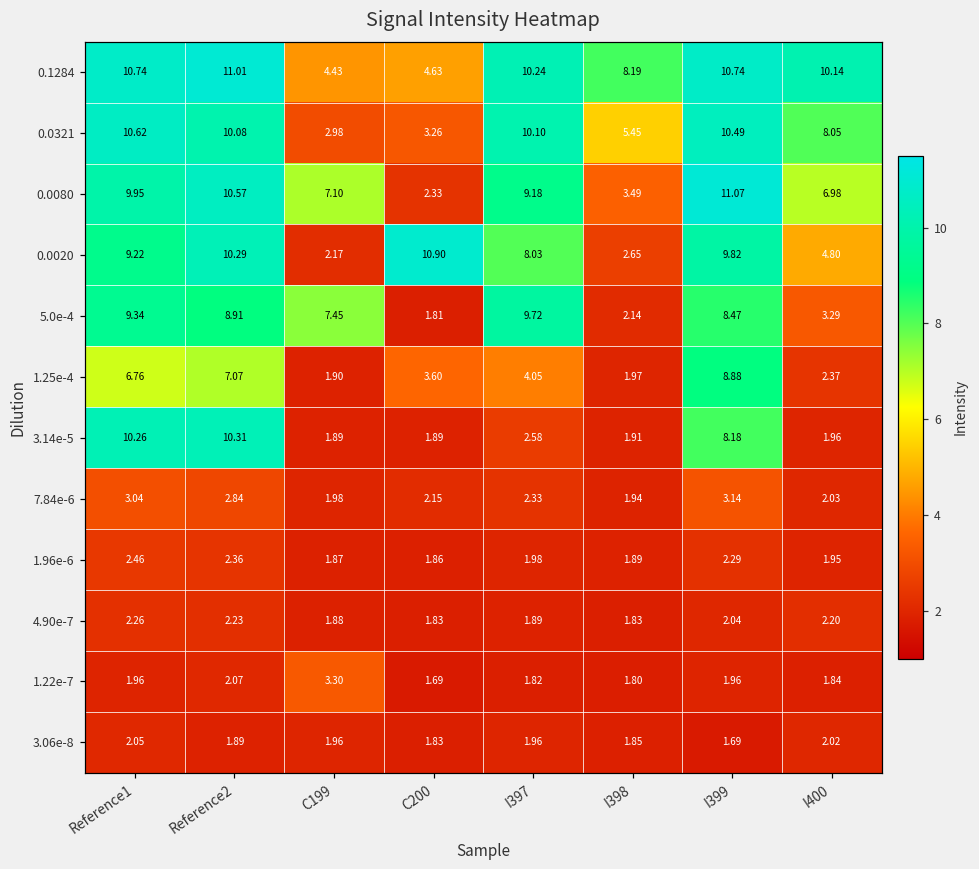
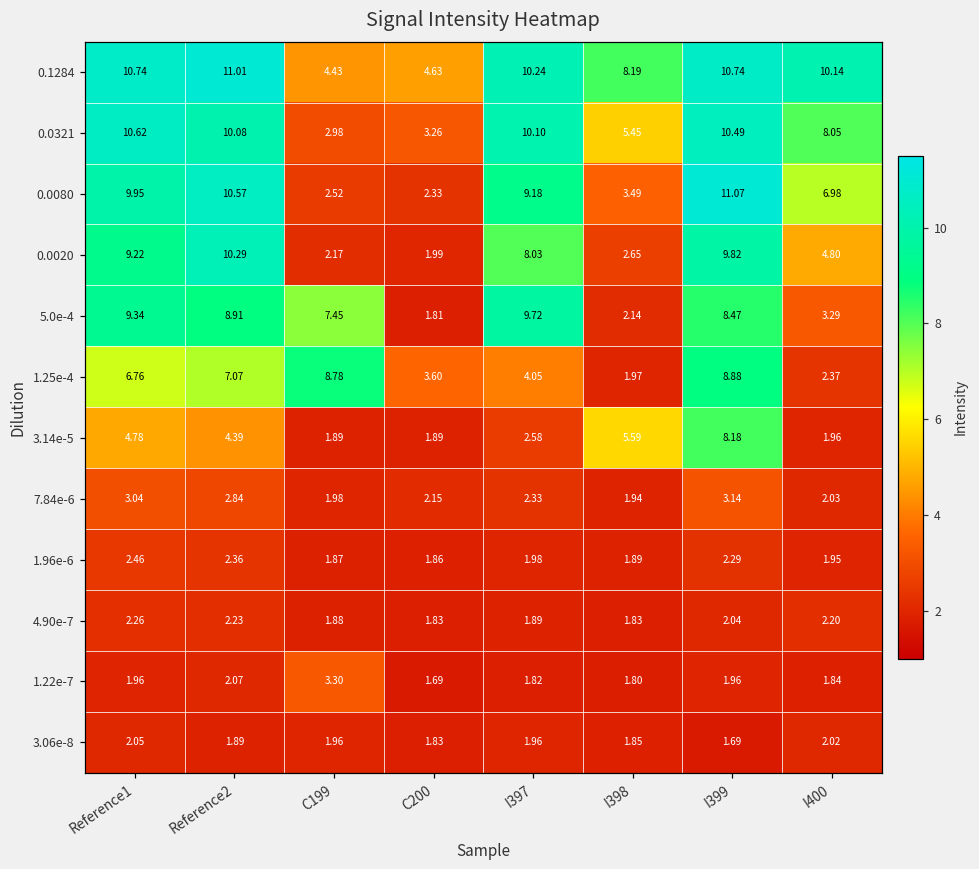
  {
    "0.1284": {
      "Reference1": 10.74,
      "Reference2": 11.01,
      "C199": 4.43,
      "C200": 4.63,
      "I397": 10.24,
      "I398": 8.19,
      "I399": 10.74,
      "I400": 10.14
    },
    "0.0321": {
      "Reference1": 10.62,
      "Reference2": 10.08,
      "C199": 2.98,
      "C200": 3.26,
      "I397": 10.10,
      "I398": 5.45,
      "I399": 10.49,
      "I400": 8.05
    },
    "0.0080": {
      "Reference1": 9.95,
      "Reference2": 10.57,
-     "C199": 7.10,
+     "C199": 2.52,
      "C200": 2.33,
      "I397": 9.18,
      "I398": 3.49,
      "I399": 11.07,
      "I400": 6.98
    },
    "0.0020": {
      "Reference1": 9.22,
      "Reference2": 10.29,
      "C199": 2.17,
-     "C200": 10.90,
+     "C200": 1.99,
      "I397": 8.03,
      "I398": 2.65,
      "I399": 9.82,
      "I400": 4.80
    },
    "5.0e-4": {
      "Reference1": 9.34,
      "Reference2": 8.91,
      "C199": 7.45,
      "C200": 1.81,
      "I397": 9.72,
      "I398": 2.14,
      "I399": 8.47,
      "I400": 3.29
    },
    "1.25e-4": {
      "Reference1": 6.76,
      "Reference2": 7.07,
-     "C199": 1.90,
+     "C199": 8.78,
      "C200": 3.60,
      "I397": 4.05,
      "I398": 1.97,
      "I399": 8.88,
      "I400": 2.37
    },
    "3.14e-5": {
-     "Reference1": 10.26,
-     "Reference2": 10.31,
+     "Reference1": 4.78,
+     "Reference2": 4.39,
      "C199": 1.89,
      "C200": 1.89,
      "I397": 2.58,
-     "I398": 1.91,
+     "I398": 5.59,
      "I399": 8.18,
      "I400": 1.96
    },
    "7.84e-6": {
      "Reference1": 3.04,
      "Reference2": 2.84,
      "C199": 1.98,
      "C200": 2.15,
      "I397": 2.33,
      "I398": 1.94,
      "I399": 3.14,
      "I400": 2.03
    },
    "1.96e-6": {
      "Reference1": 2.46,
      "Reference2": 2.36,
      "C199": 1.87,
      "C200": 1.86,
      "I397": 1.98,
      "I398": 1.89,
      "I399": 2.29,
      "I400": 1.95
    },
    "4.90e-7": {
      "Reference1": 2.26,
      "Reference2": 2.23,
      "C199": 1.88,
      "C200": 1.83,
      "I397": 1.89,
      "I398": 1.83,
      "I399": 2.04,
      "I400": 2.20
    },
    "1.22e-7": {
      "Reference1": 1.96,
      "Reference2": 2.07,
      "C199": 3.30,
      "C200": 1.69,
      "I397": 1.82,
      "I398": 1.80,
      "I399": 1.96,
      "I400": 1.84
    },
    "3.06e-8": {
      "Reference1": 2.05,
      "Reference2": 1.89,
      "C199": 1.96,
      "C200": 1.83,
      "I397": 1.96,
      "I398": 1.85,
      "I399": 1.69,
      "I400": 2.02
    }
  }
